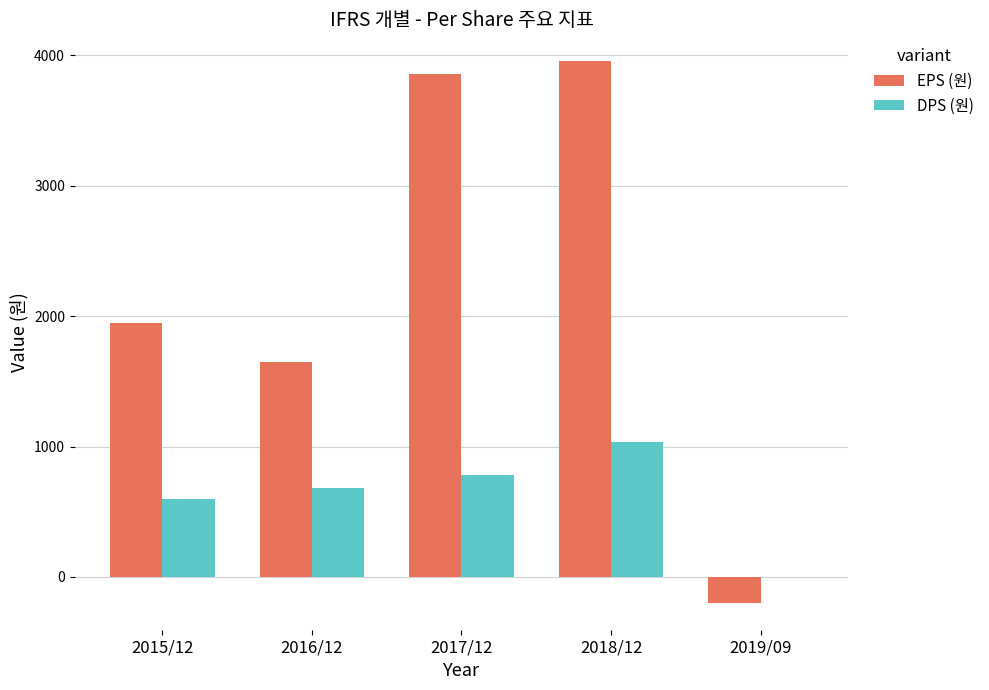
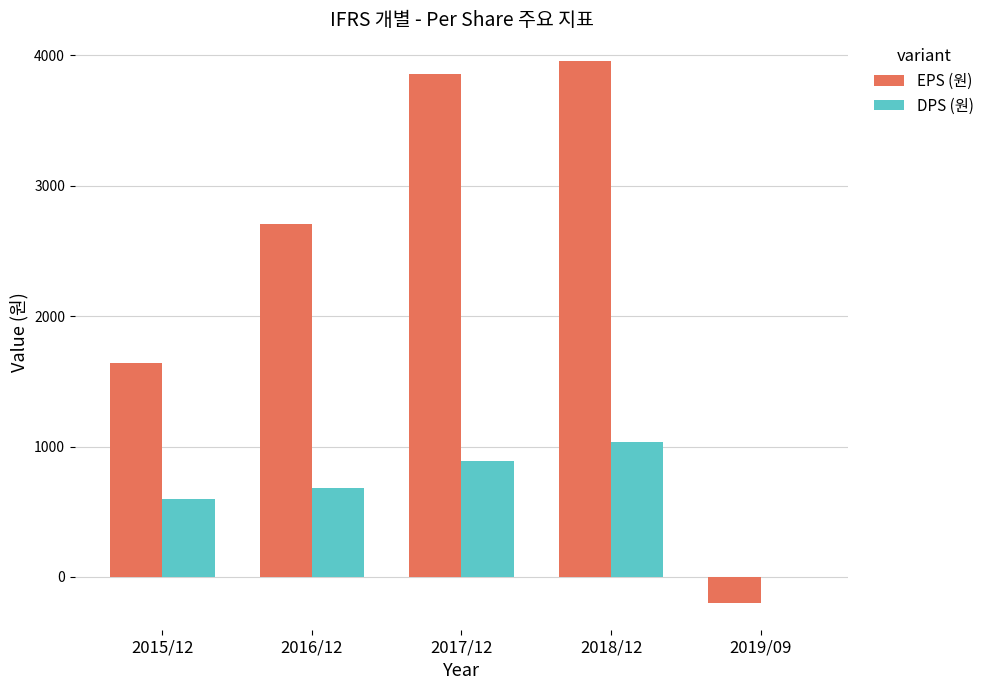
  {
    "EPS (원)": {
-     "2015/12": 1950,
-     "2016/12": 1650,
+     "2015/12": 1640,
+     "2016/12": 2700,
      "2017/12": 3860,
      "2018/12": 3950,
      "2019/09": -200
    },
    "DPS (원)": {
      "2015/12": 600,
      "2016/12": 680,
-     "2017/12": 780,
+     "2017/12": 890,
      "2018/12": 1030,
      "2019/09": 0
    }
  }
